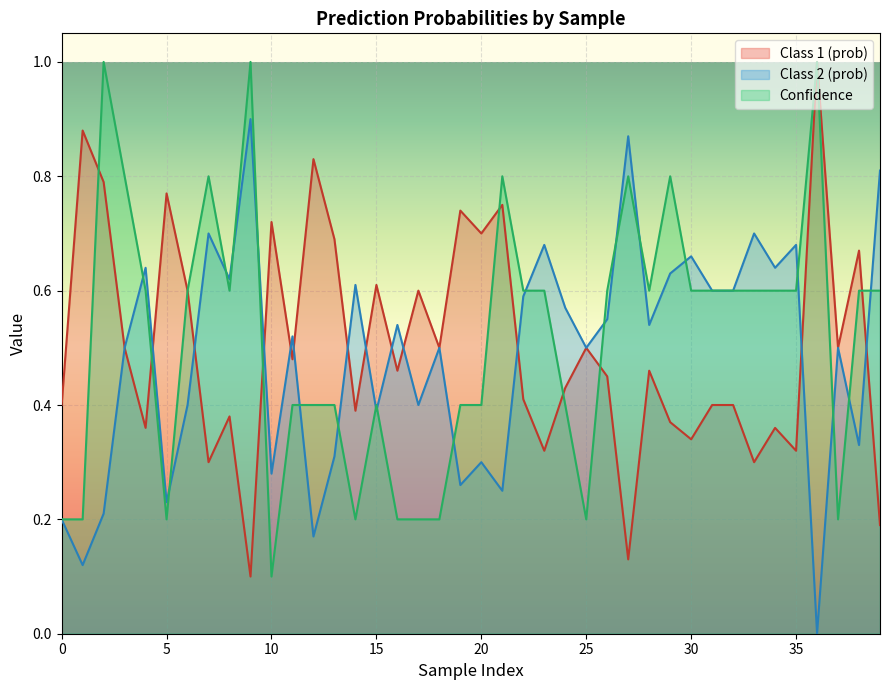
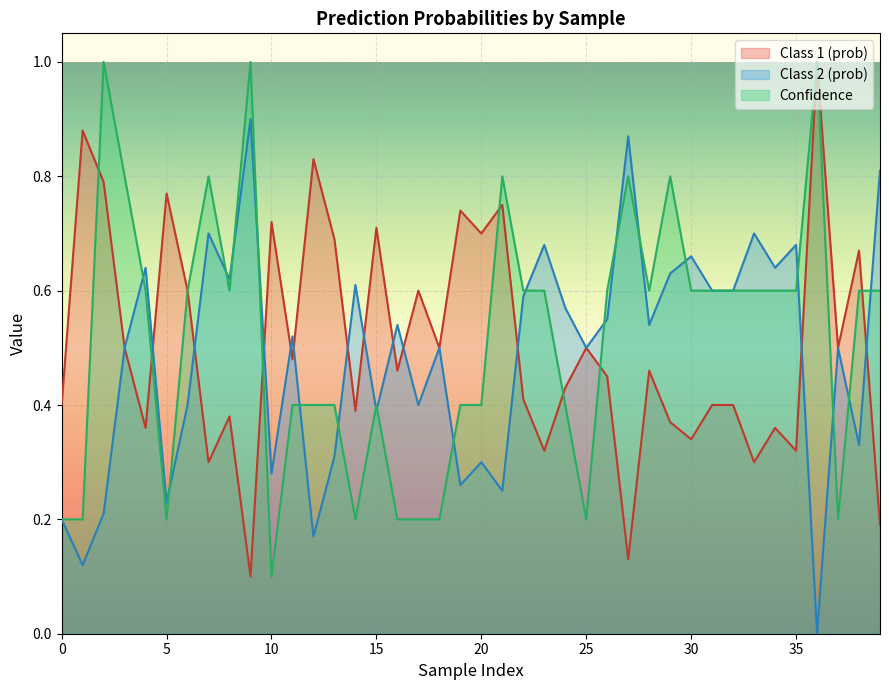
  {
    "Class 1 (prob)": {
      "0": 0.40,
      "5": 0.77,
      "10": 0.72,
-     "15": 0.61,
+     "15": 0.71,
      "20": 0.70,
      "30": 0.34,
      "35": 0.32
    },
    "Class 2 (prob)": {
      "5": 0.23,
      "10": 0.28,
      "15": 0.39,
      "20": 0.30,
      "30": 0.66,
      "35": 0.68
    },
    "Confidence": {
      "5": 0.20,
      "10": 0.10,
      "15": 0.40,
      "20": 0.40,
      "25": 0.20,
      "30": 0.60,
      "35": 0.60
    }
  }
